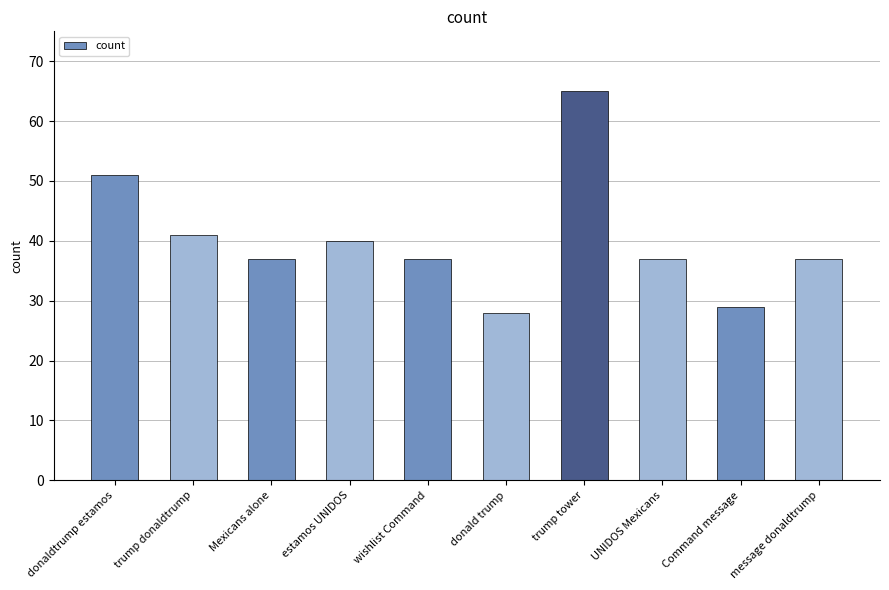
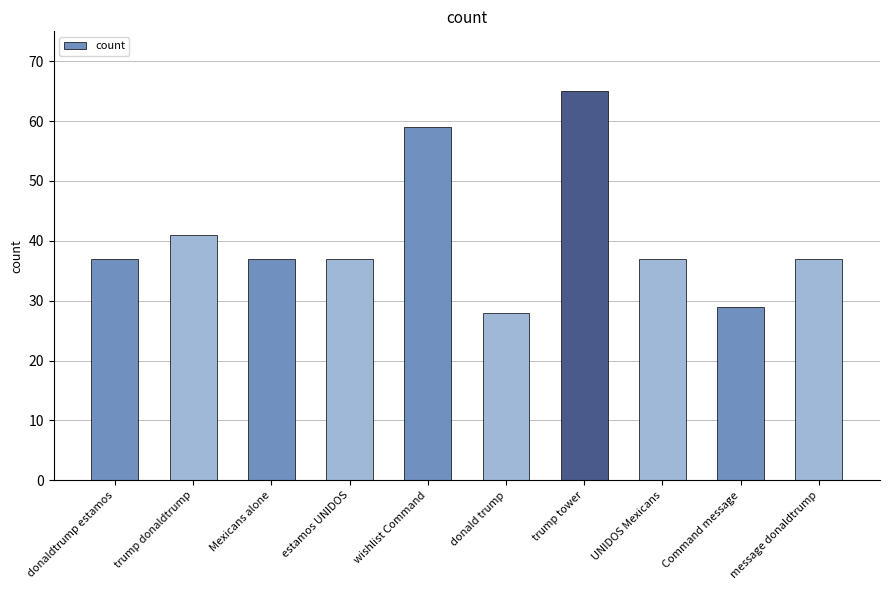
  {
-   "donaldtrump estamos": 51,
+   "donaldtrump estamos": 37,
    "trump donaldtrump": 41,
    "Mexicans alone": 37,
-   "estamos UNIDOS": 40,
-   "wishlist Command": 37,
+   "estamos UNIDOS": 37,
+   "wishlist Command": 59,
    "donald trump": 28,
    "trump tower": 65,
    "UNIDOS Mexicans": 37,
    "Command message": 29,
    "message donaldtrump": 37
  }
